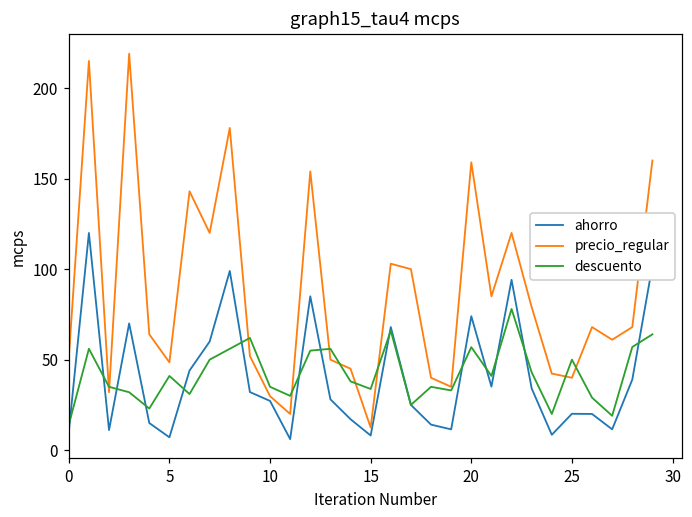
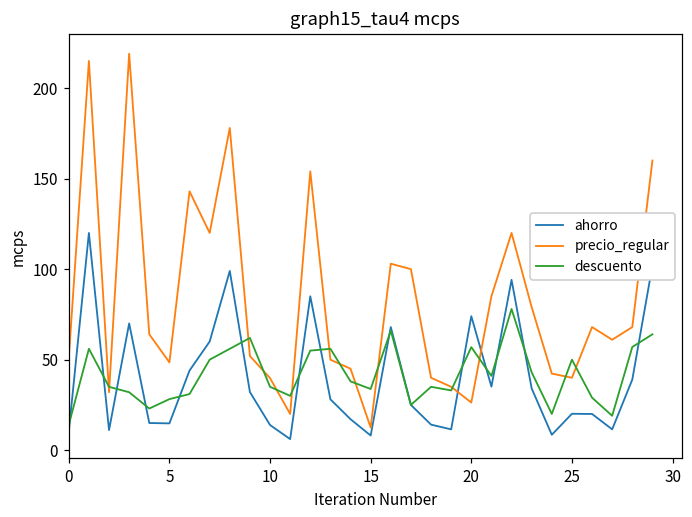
  {
    "ahorro": {
      "0": 10,
-     "5": 7,
-     "10": 27,
+     "5": 15,
+     "10": 14,
      "15": 8,
      "20": 74,
      "25": 20
    },
    "precio_regular": {
      "0": 51,
      "5": 49,
-     "10": 30,
+     "10": 40,
      "15": 13,
-     "20": 159,
+     "20": 26,
      "25": 40
    },
    "descuento": {
      "0": 14,
-     "5": 41,
+     "5": 28,
      "10": 35,
      "15": 34,
      "20": 57,
      "25": 50
    }
  }
